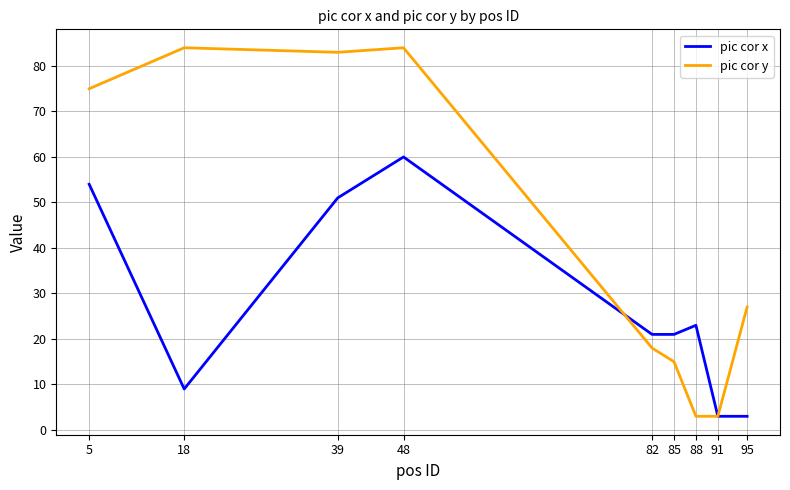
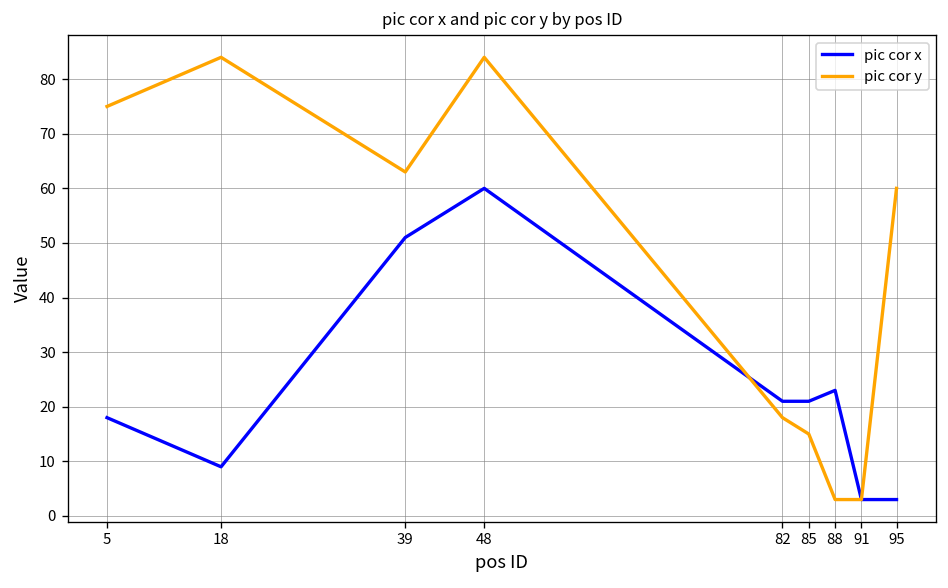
  {
    "pic cor x": {
-     "5": 54,
+     "5": 18,
      "18": 9,
      "39": 51,
      "48": 60,
      "82": 21,
      "85": 21,
      "88": 23,
      "95": 3
    },
    "pic cor y": {
      "5": 75,
      "18": 84,
-     "39": 83,
+     "39": 63,
      "48": 84,
      "82": 18,
      "85": 15,
      "88": 3,
-     "95": 27
+     "95": 60
    }
  }
